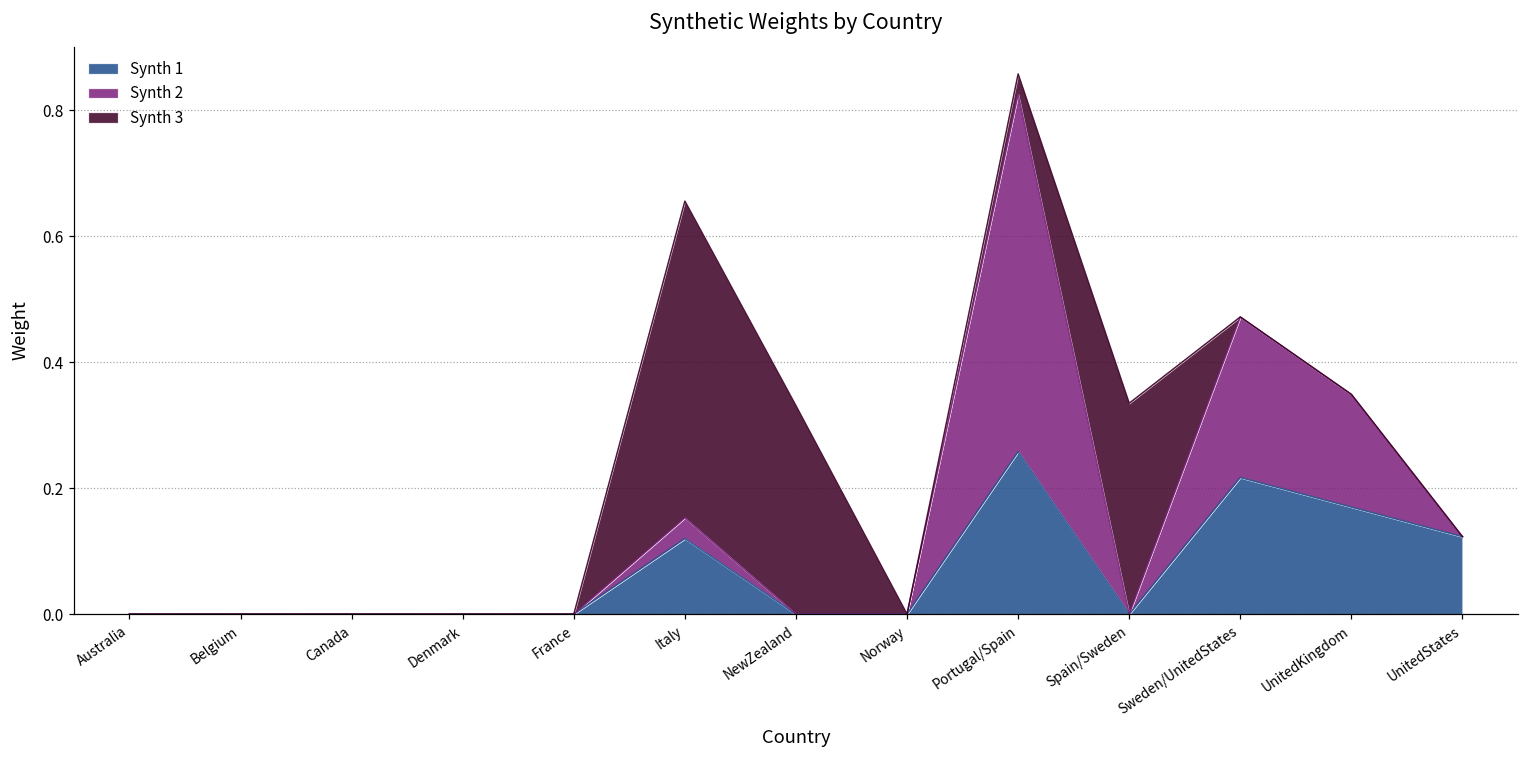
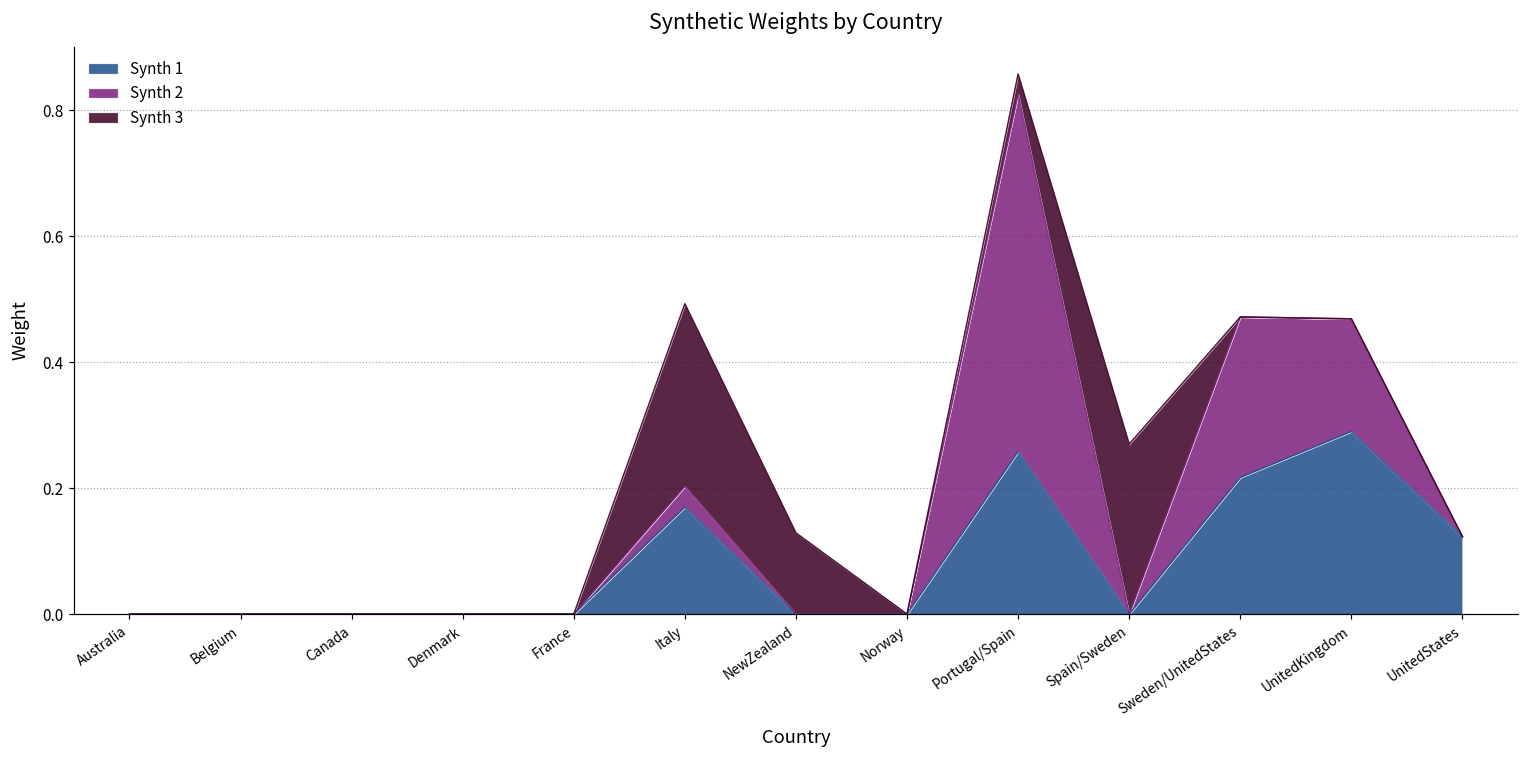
  {
    "Synth 1": {
-     "Italy": 0.12,
+     "Italy": 0.17,
      "Portugal/Spain": 0.26,
      "Sweden/UnitedStates": 0.22,
-     "UnitedKingdom": 0.17
+     "UnitedKingdom": 0.29
    },
    "Synth 2": {
      "Italy": 0.03,
      "Portugal/Spain": 0.57
    },
    "Synth 3": {
-     "Italy": 0.50,
-     "NewZealand": 0.33,
+     "Italy": 0.29,
+     "NewZealand": 0.13,
      "Portugal/Spain": 0.03,
-     "Spain/Sweden": 0.34
+     "Spain/Sweden": 0.27
    }
  }
